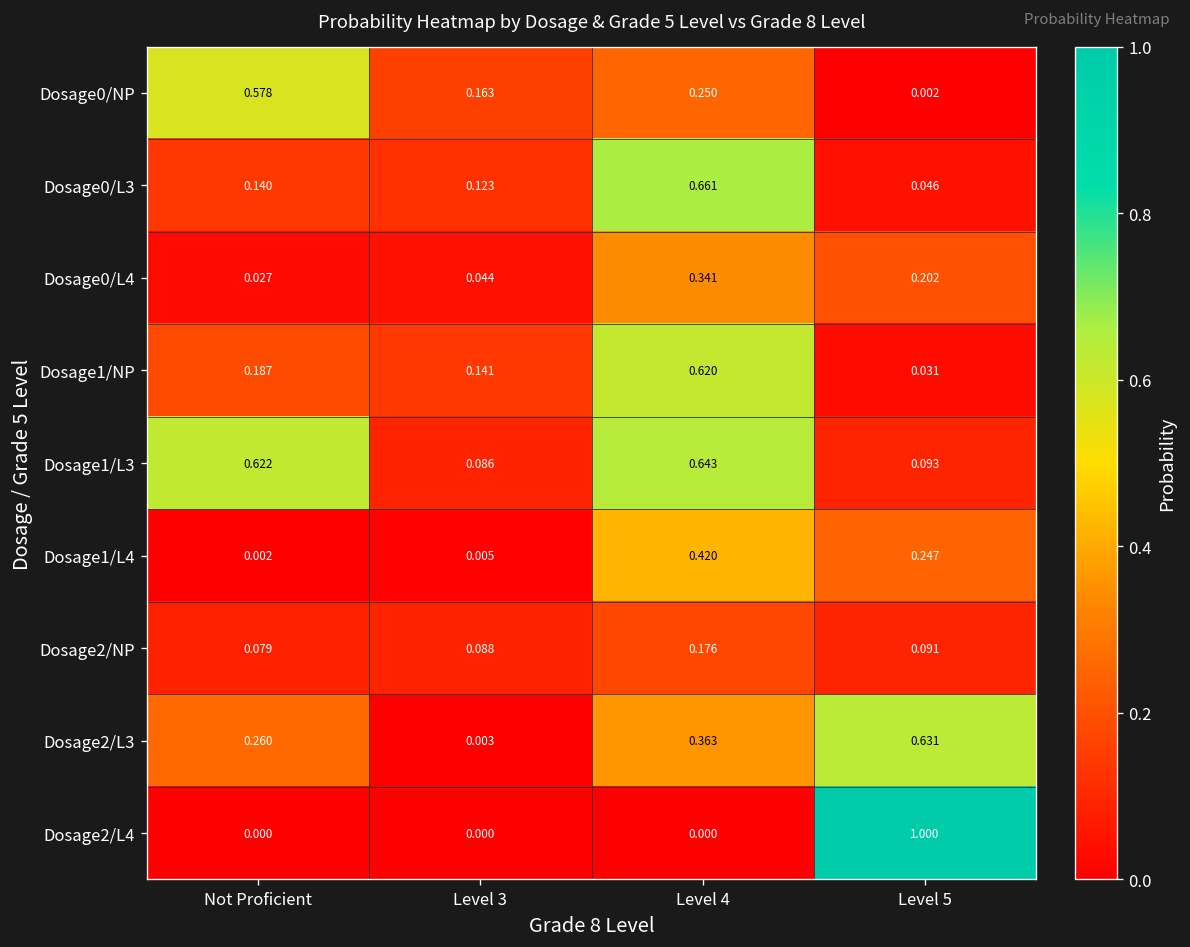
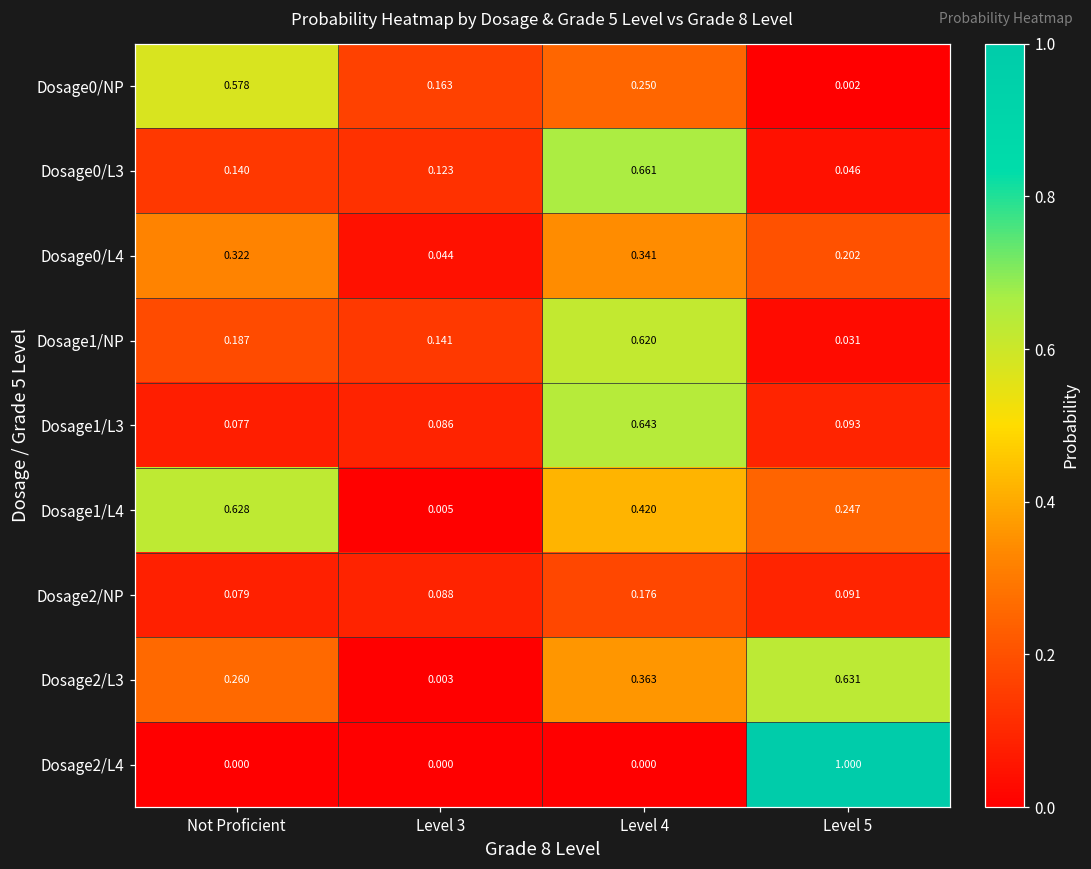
  {
    "Dosage0/NP": {
      "Not Proficient": 0.578,
      "Level 3": 0.163,
      "Level 4": 0.250,
      "Level 5": 0.002
    },
    "Dosage0/L3": {
      "Not Proficient": 0.140,
      "Level 3": 0.123,
      "Level 4": 0.661,
      "Level 5": 0.046
    },
    "Dosage0/L4": {
-     "Not Proficient": 0.027,
+     "Not Proficient": 0.322,
      "Level 3": 0.044,
      "Level 4": 0.341,
      "Level 5": 0.202
    },
    "Dosage1/NP": {
      "Not Proficient": 0.187,
      "Level 3": 0.141,
      "Level 4": 0.620,
      "Level 5": 0.031
    },
    "Dosage1/L3": {
-     "Not Proficient": 0.622,
+     "Not Proficient": 0.077,
      "Level 3": 0.086,
      "Level 4": 0.643,
      "Level 5": 0.093
    },
    "Dosage1/L4": {
-     "Not Proficient": 0.002,
+     "Not Proficient": 0.628,
      "Level 3": 0.005,
      "Level 4": 0.420,
      "Level 5": 0.247
    },
    "Dosage2/NP": {
      "Not Proficient": 0.079,
      "Level 3": 0.088,
      "Level 4": 0.176,
      "Level 5": 0.091
    },
    "Dosage2/L3": {
      "Not Proficient": 0.260,
      "Level 3": 0.003,
      "Level 4": 0.363,
      "Level 5": 0.631
    },
    "Dosage2/L4": {
      "Not Proficient": 0.000,
      "Level 3": 0.000,
      "Level 4": 0.000,
      "Level 5": 1.000
    }
  }
